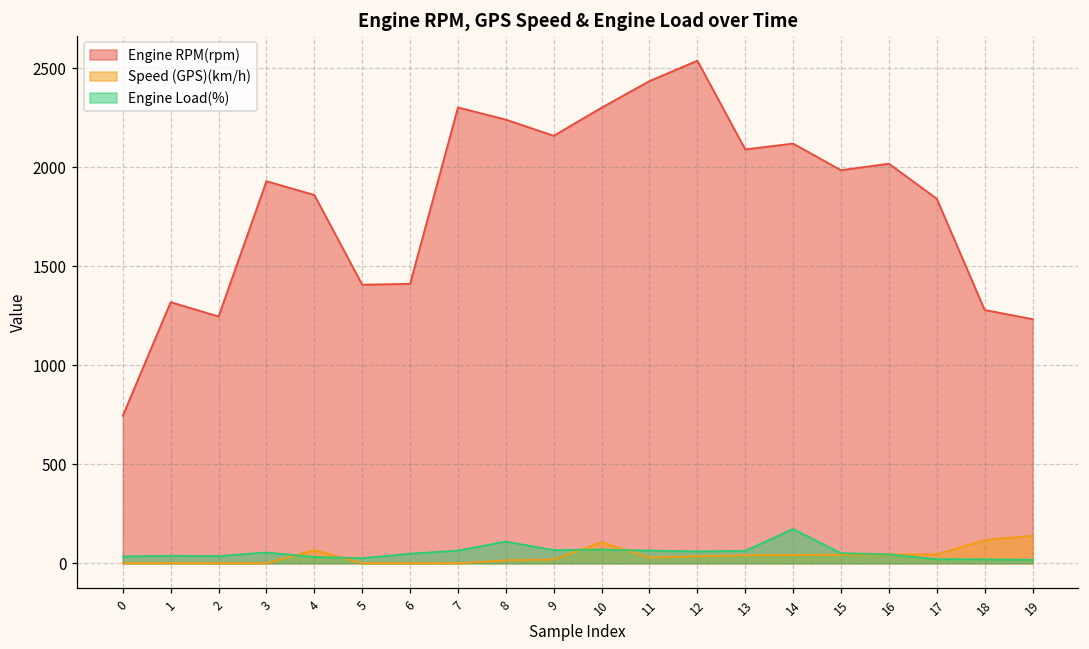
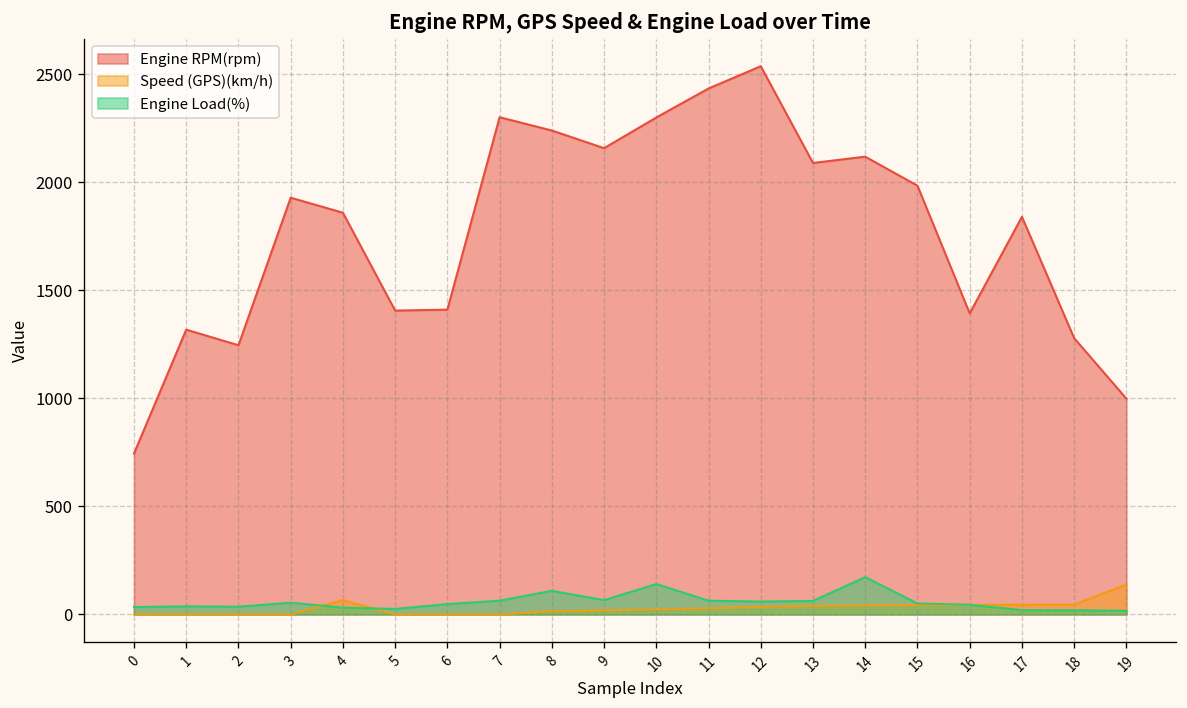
  {
    "Engine RPM(rpm)": {
      "0": 750,
      "1": 1320,
      "2": 1250,
      "3": 1930,
      "4": 1860,
      "5": 1410,
      "6": 1410,
      "7": 2300,
      "8": 2240,
      "9": 2160,
      "10": 2300,
      "11": 2430,
      "12": 2540,
      "13": 2090,
      "14": 2120,
      "15": 1980,
-     "16": 2020,
+     "16": 1390,
      "17": 1840,
      "18": 1280,
-     "19": 1230
+     "19": 1000
    },
    "Speed (GPS)(km/h)": {
      "0": 0,
      "1": 0,
      "2": 0,
      "3": 0,
      "4": 70,
      "5": 0,
      "6": 0,
      "7": 0,
      "8": 20,
      "9": 20,
-     "10": 110,
+     "10": 20,
      "11": 30,
      "12": 40,
      "13": 40,
      "14": 40,
      "17": 50,
-     "18": 120,
+     "18": 50,
      "19": 140
    },
    "Engine Load(%)": {
      "0": 30,
      "1": 40,
      "2": 40,
      "3": 50,
      "4": 30,
      "5": 30,
      "6": 50,
      "7": 60,
      "8": 110,
      "9": 70,
-     "10": 70,
+     "10": 140,
      "11": 60,
      "12": 60,
      "13": 60,
      "14": 170,
      "17": 20,
      "18": 20,
      "19": 20
    }
  }
